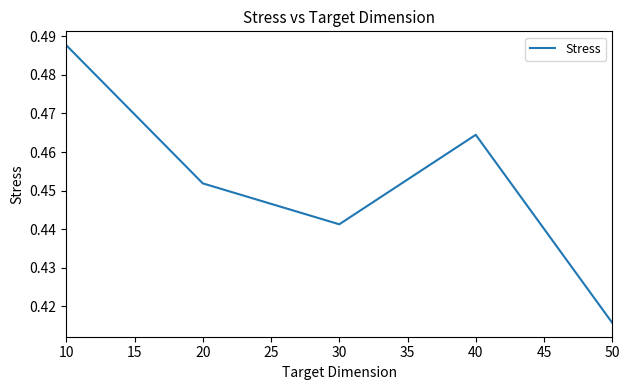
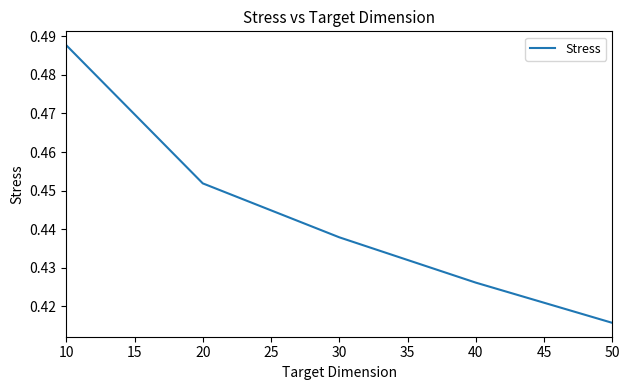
  {
    "10": 0.488,
    "20": 0.452,
-   "30": 0.441,
-   "40": 0.464,
+   "30": 0.438,
+   "40": 0.426,
    "50": 0.416
  }
